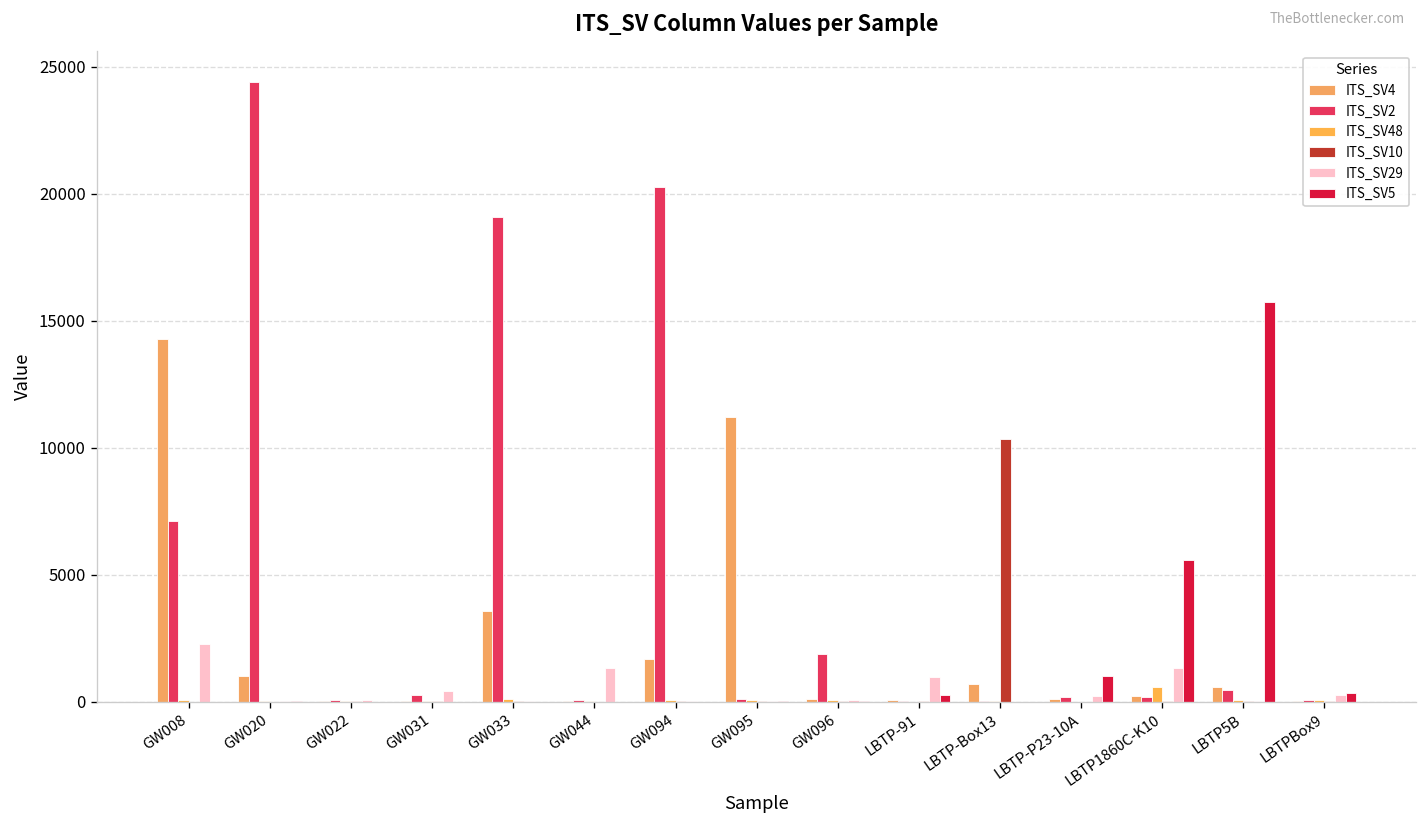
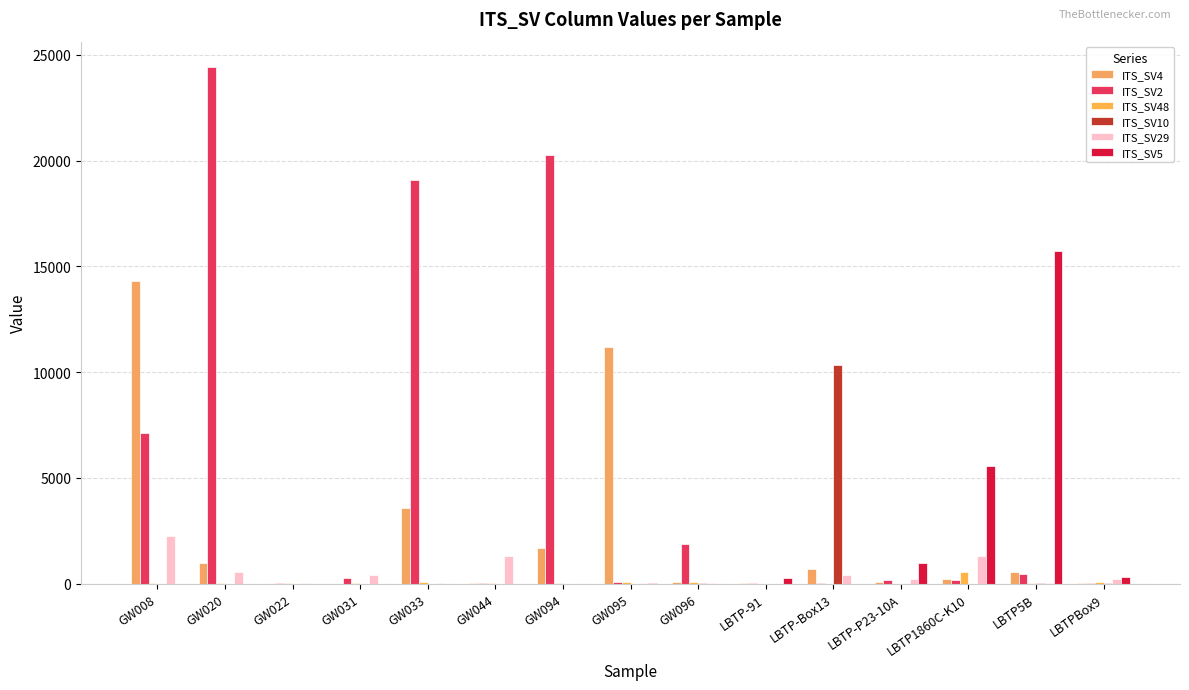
  {
    "ITS_SV29": {
      "GW008": 2300,
-     "GW020": 0,
+     "GW020": 500,
      "GW031": 400,
      "GW044": 1300,
-     "LBTP-91": 1000,
-     "LBTP-Box13": 0,
+     "LBTP-91": 0,
+     "LBTP-Box13": 400,
      "LBTP-P23-10A": 200,
      "LBTP1860C-K10": 1300,
      "LBTPBox9": 200
    }
  }
